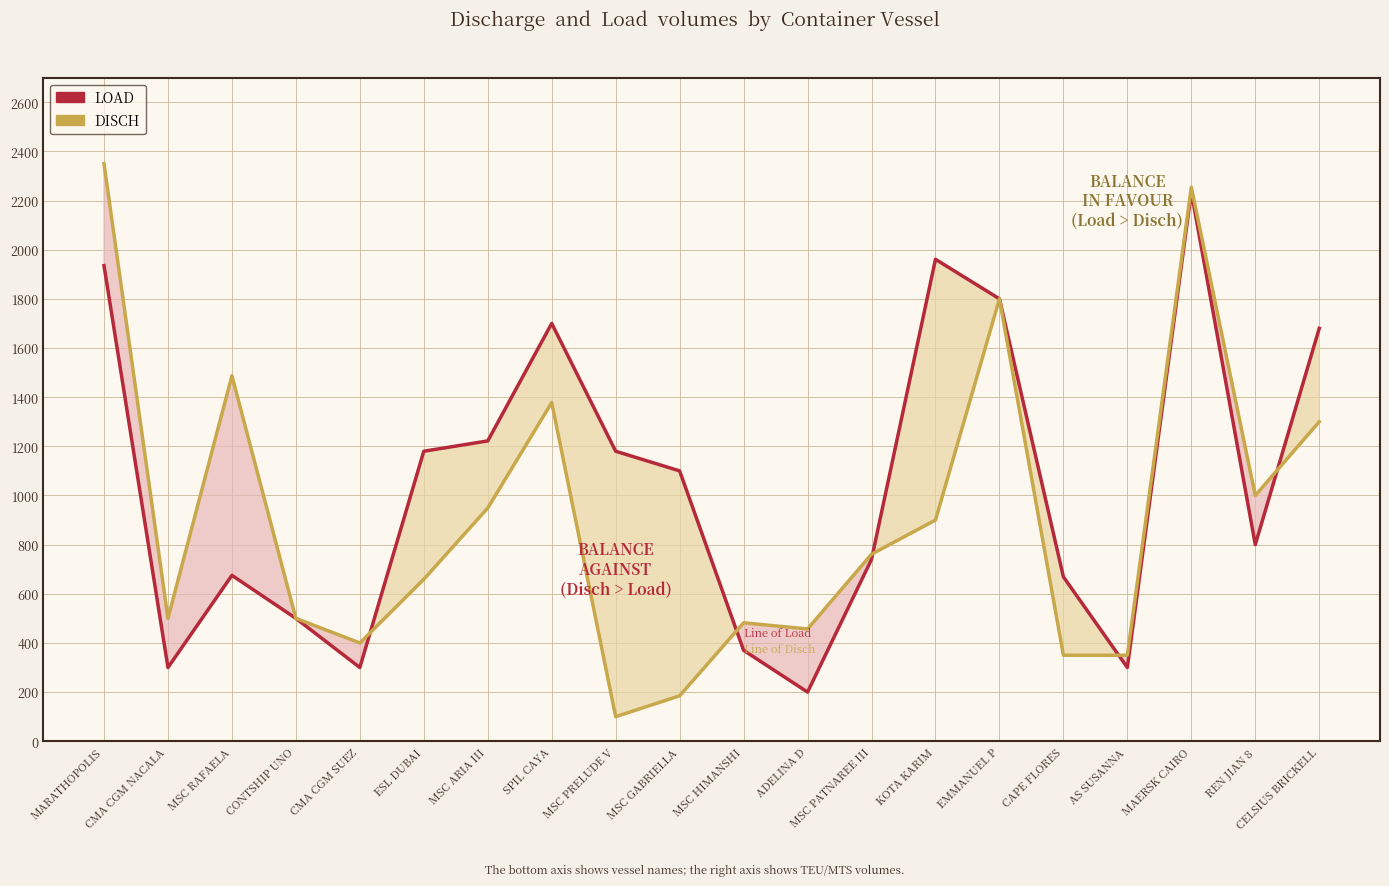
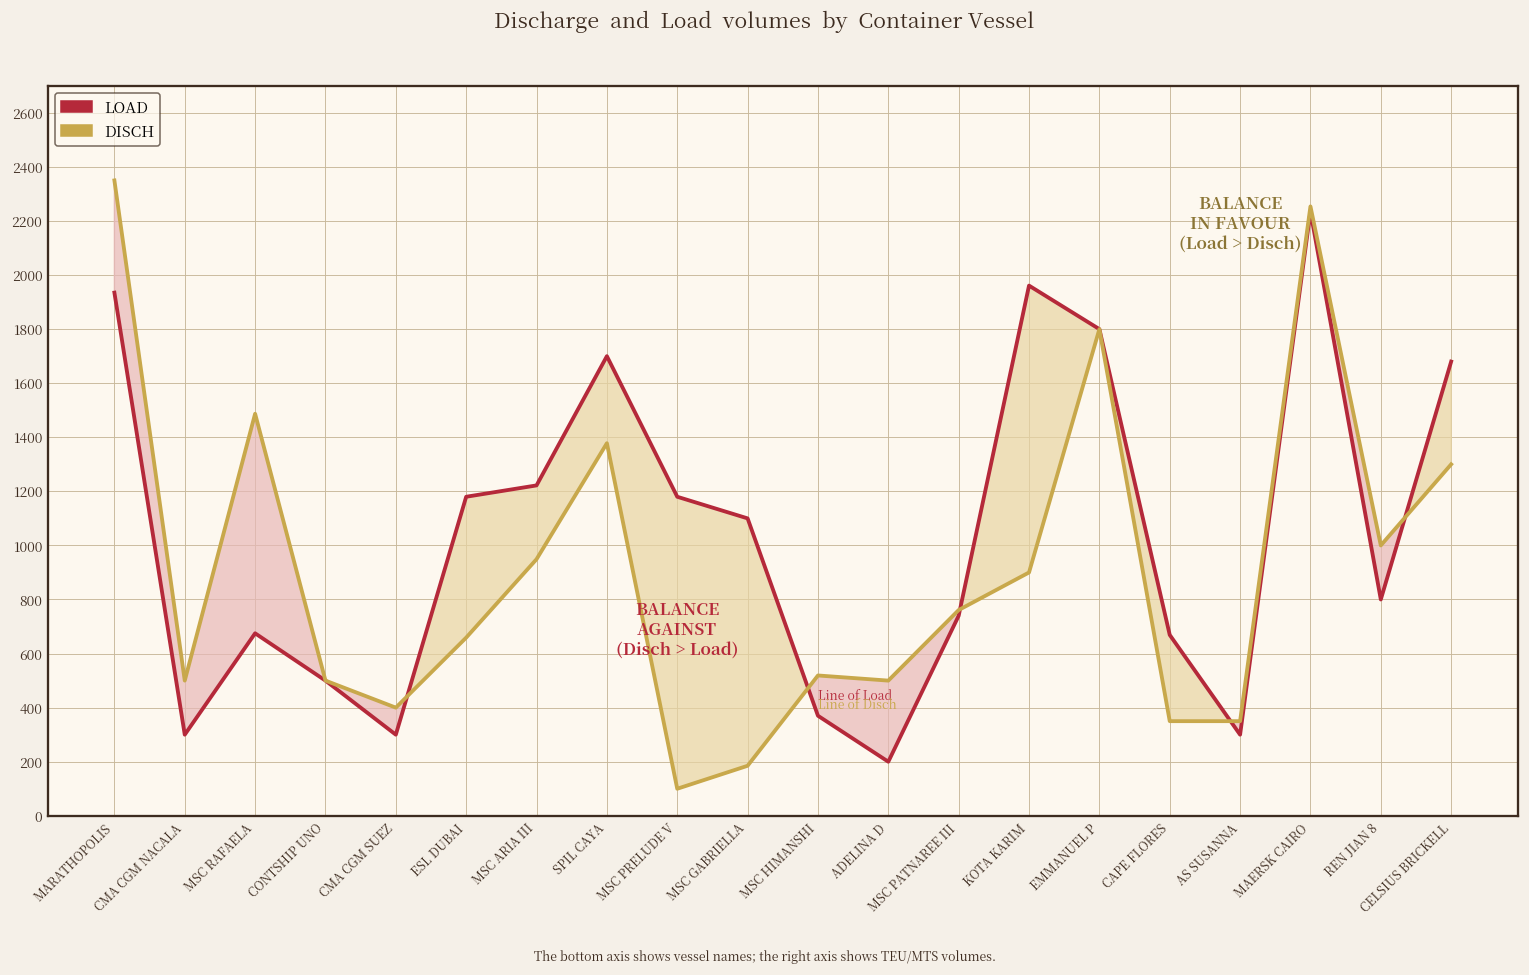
  {
    "LOAD": {
      "MARATHOPOLIS": 1940,
      "CMA CGM NACALA": 300,
      "MSC RAFAELA": 680,
      "CMA CGM SUEZ": 300,
      "ESL DUBAI": 1180,
      "MSC ARIA III": 1220,
      "SPIL CAYA": 1700,
      "MSC PRELUDE V": 1180,
      "MSC GABRIELLA": 1100,
      "MSC HIMANSHI": 370,
      "ADELINA D": 200,
      "MSC PATNAREE III": 740,
      "KOTA KARIM": 1960,
      "CAPE FLORES": 670,
      "AS SUSANNA": 300,
      "MAERSK CAIRO": 2240,
      "REN JIAN 8": 800,
      "CELSIUS BRICKELL": 1680
    },
    "DISCH": {
      "MARATHOPOLIS": 2350,
      "CMA CGM NACALA": 500,
      "MSC RAFAELA": 1490,
      "CMA CGM SUEZ": 400,
      "ESL DUBAI": 660,
      "MSC ARIA III": 950,
      "SPIL CAYA": 1380,
      "MSC PRELUDE V": 100,
      "MSC GABRIELLA": 190,
-     "MSC HIMANSHI": 480,
-     "ADELINA D": 460,
+     "MSC HIMANSHI": 520,
+     "ADELINA D": 500,
      "MSC PATNAREE III": 760,
      "KOTA KARIM": 900,
      "CAPE FLORES": 350,
      "AS SUSANNA": 350,
      "MAERSK CAIRO": 2250,
      "REN JIAN 8": 1000,
      "CELSIUS BRICKELL": 1300
    }
  }
